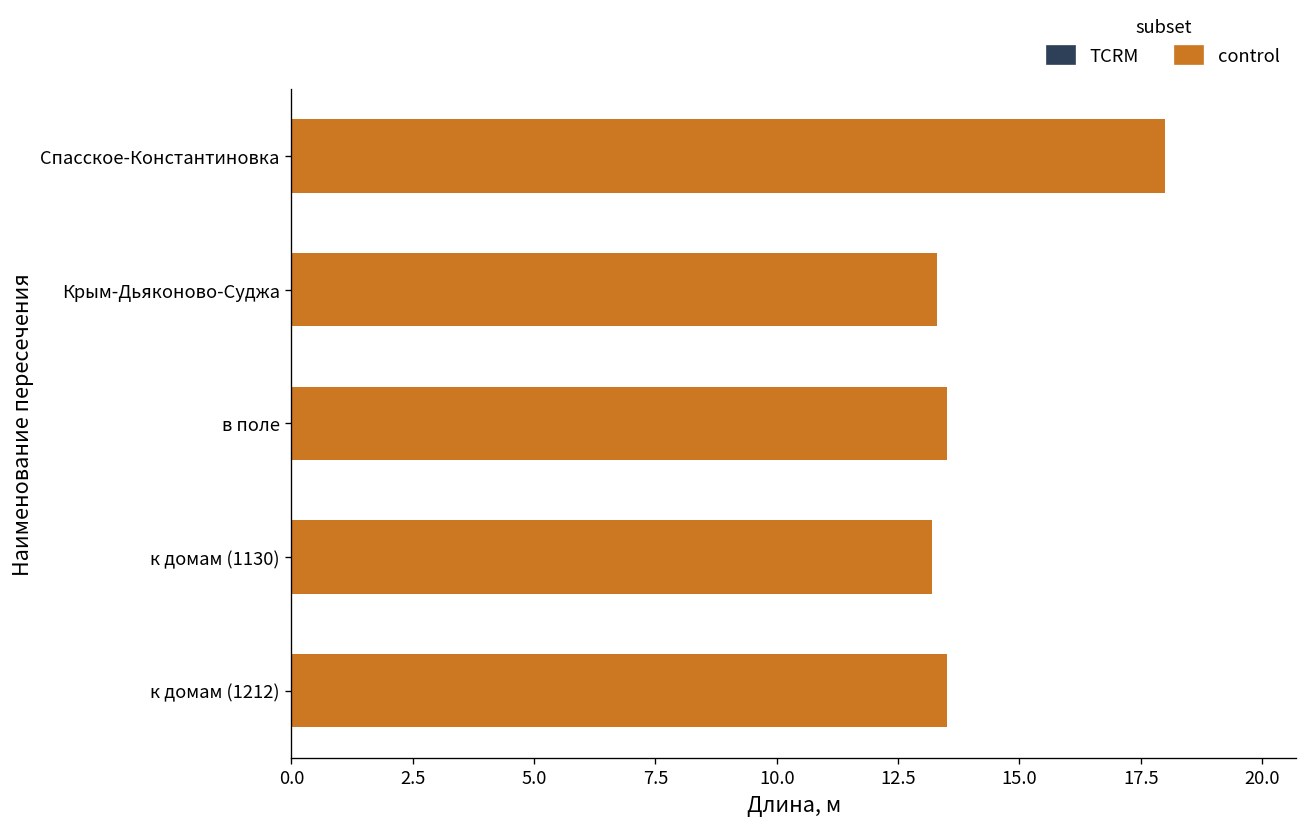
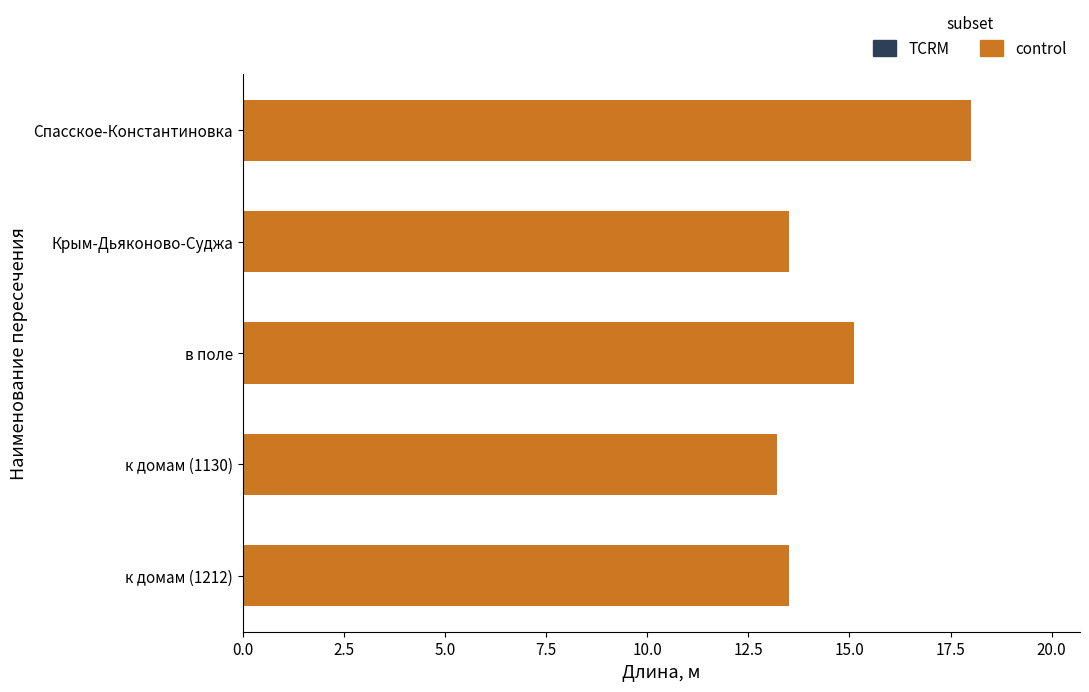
  {
    "Спасское-Константиновка": 18.0,
-   "Крым-Дьяконово-Суджа": 13.3,
-   "в поле": 13.5,
+   "Крым-Дьяконово-Суджа": 13.5,
+   "в поле": 15.1,
    "к домам (1130)": 13.2,
    "к домам (1212)": 13.5
  }
